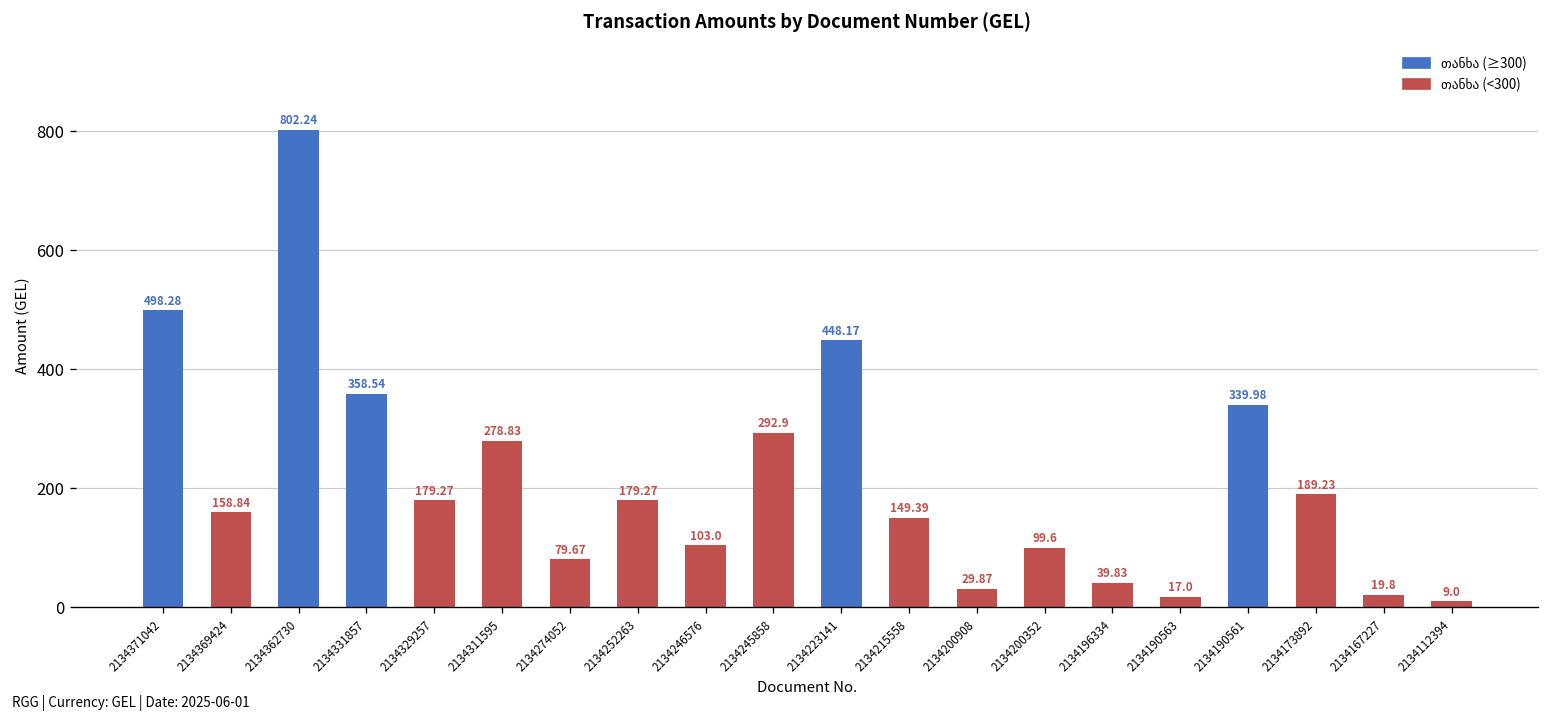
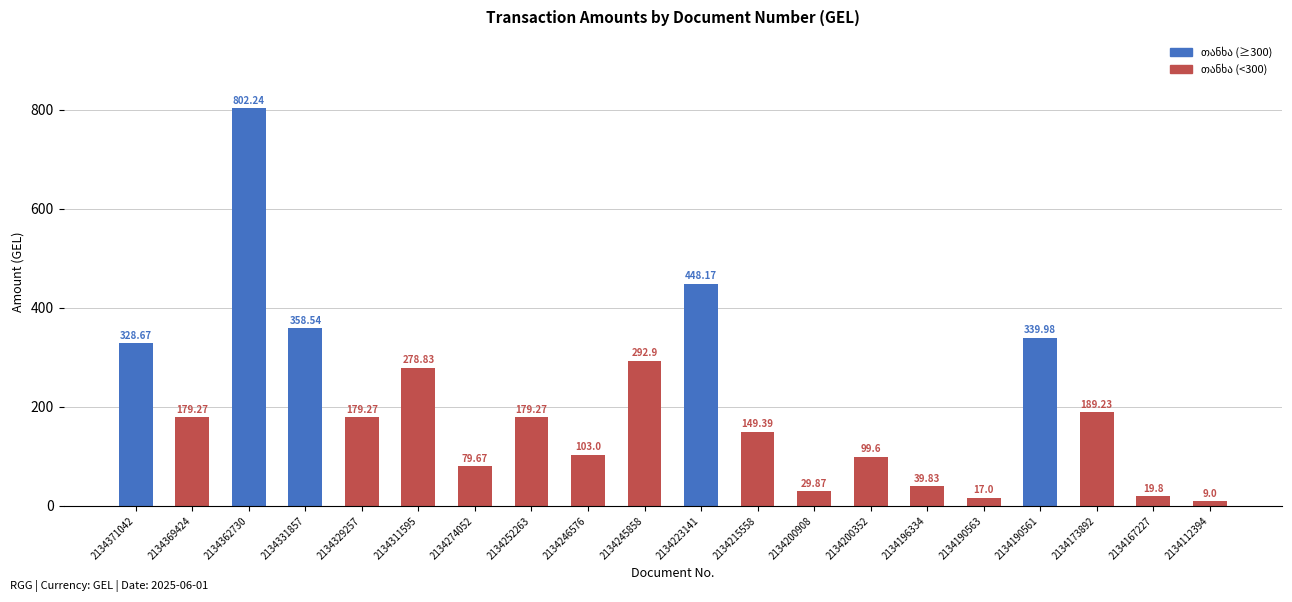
  {
-   "2134371042": 498.28,
-   "2134369424": 158.84,
+   "2134371042": 328.67,
+   "2134369424": 179.27,
    "2134362730": 802.24,
    "2134331857": 358.54,
    "2134329257": 179.27,
    "2134311595": 278.83,
    "2134274052": 79.67,
    "2134252263": 179.27,
    "2134246576": 103.0,
    "2134245858": 292.9,
    "2134223141": 448.17,
    "2134215558": 149.39,
    "2134200908": 29.87,
    "2134200352": 99.6,
    "2134196334": 39.83,
    "2134190563": 17.0,
    "2134190561": 339.98,
    "2134173892": 189.23,
    "2134167227": 19.8,
    "2134112394": 9.0
  }
